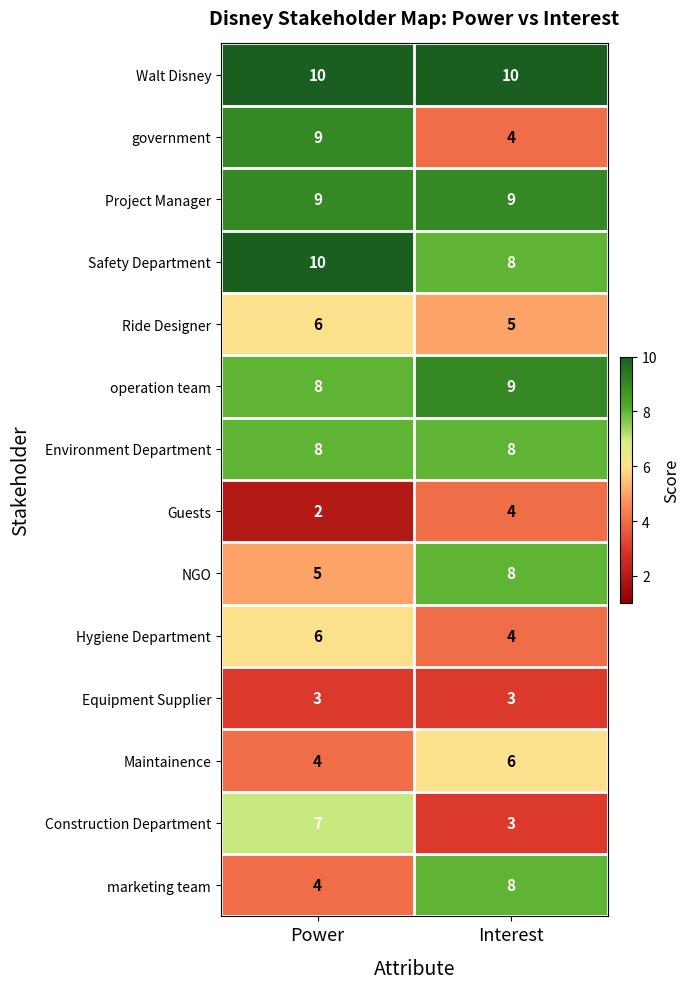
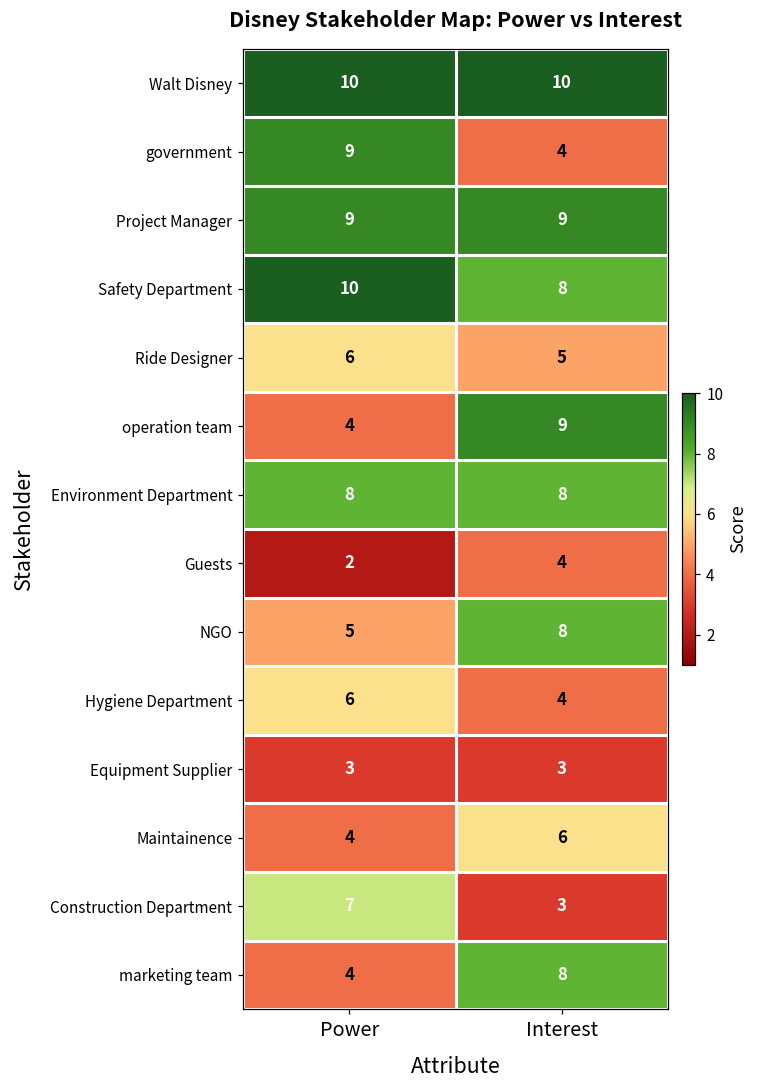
  {
    "Walt Disney": {
      "Power": 10,
      "Interest": 10
    },
    "government": {
      "Power": 9,
      "Interest": 4
    },
    "Project Manager": {
      "Power": 9,
      "Interest": 9
    },
    "Safety Department": {
      "Power": 10,
      "Interest": 8
    },
    "Ride Designer": {
      "Power": 6,
      "Interest": 5
    },
    "operation team": {
-     "Power": 8,
+     "Power": 4,
      "Interest": 9
    },
    "Environment Department": {
      "Power": 8,
      "Interest": 8
    },
    "Guests": {
      "Power": 2,
      "Interest": 4
    },
    "NGO": {
      "Power": 5,
      "Interest": 8
    },
    "Hygiene Department": {
      "Power": 6,
      "Interest": 4
    },
    "Equipment Supplier": {
      "Power": 3,
      "Interest": 3
    },
    "Maintainence": {
      "Power": 4,
      "Interest": 6
    },
    "Construction Department": {
      "Power": 7,
      "Interest": 3
    },
    "marketing team": {
      "Power": 4,
      "Interest": 8
    }
  }
